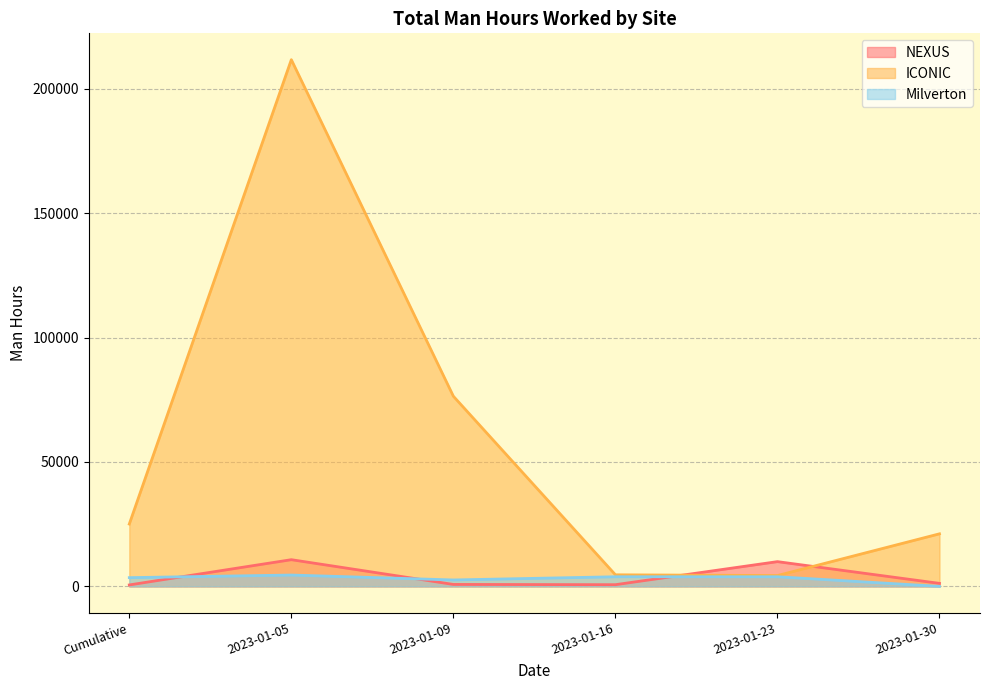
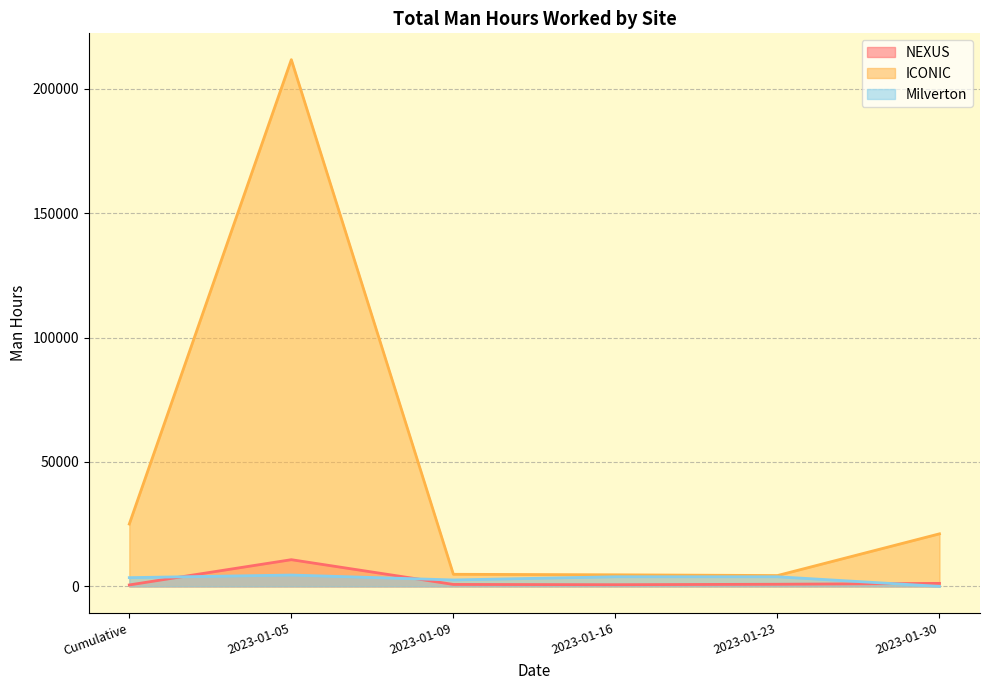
  {
    "NEXUS": {
      "Cumulative": 1000,
      "2023-01-05": 11000,
      "2023-01-09": 1000,
      "2023-01-16": 1000,
-     "2023-01-23": 10000,
+     "2023-01-23": 1000,
      "2023-01-30": 1000
    },
    "ICONIC": {
      "Cumulative": 25000,
      "2023-01-05": 212000,
-     "2023-01-09": 76000,
+     "2023-01-09": 5000,
      "2023-01-30": 21000
    },
    "Milverton": {
      "Cumulative": 4000,
      "2023-01-05": 5000,
      "2023-01-09": 3000,
      "2023-01-30": 0
    }
  }
